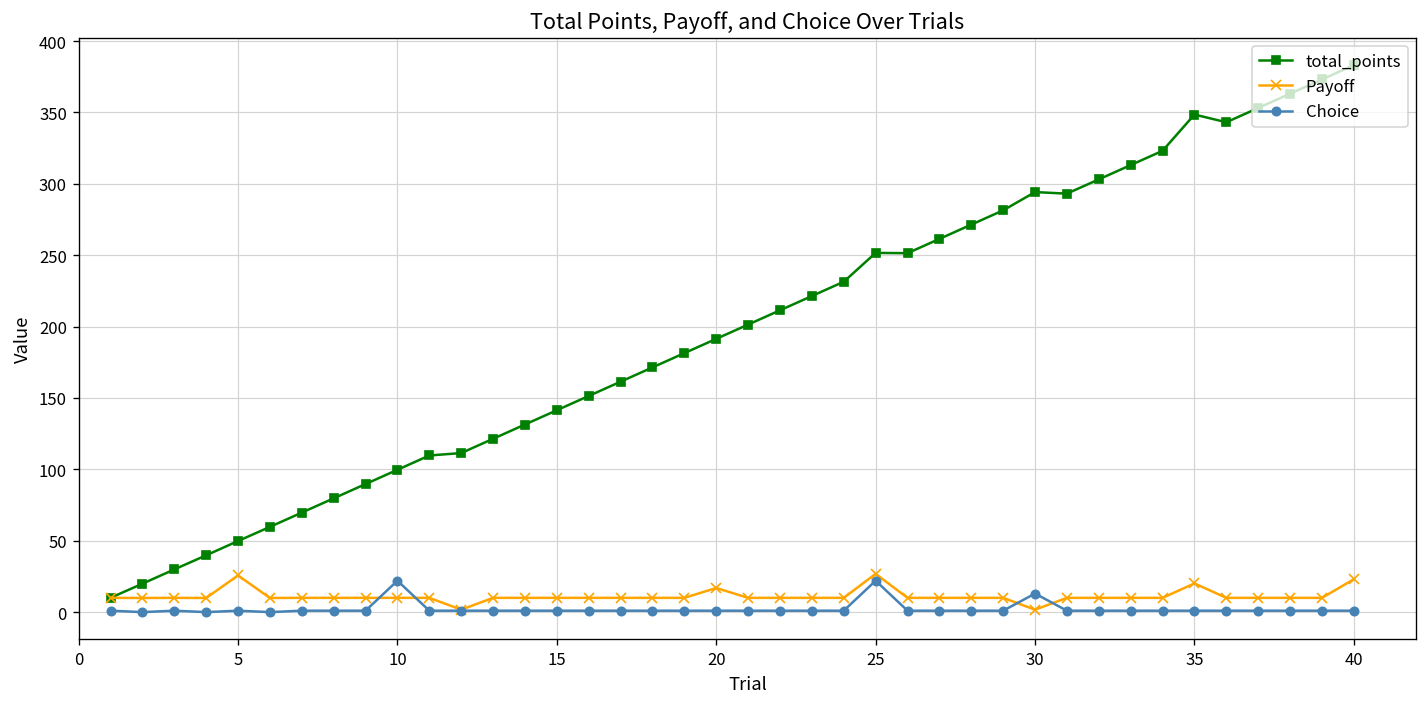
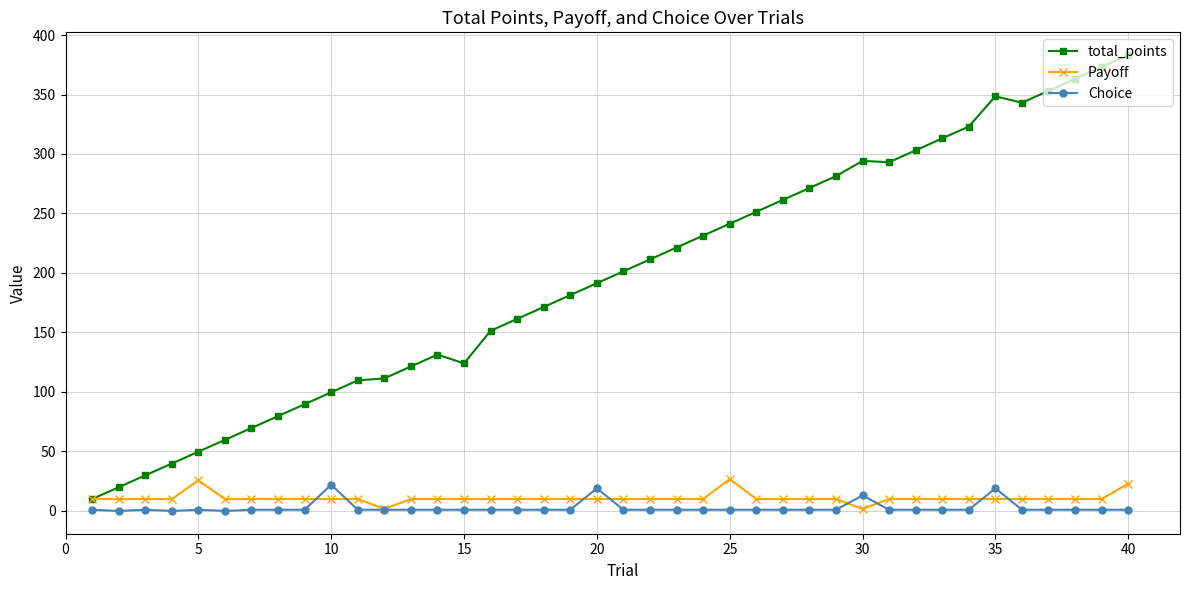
  {
    "total_points": {
      "5": 50,
      "10": 100,
-     "15": 141,
+     "15": 124,
      "20": 191,
-     "25": 252,
+     "25": 241,
      "30": 294,
      "35": 349
    },
    "Payoff": {
      "5": 26,
      "10": 10,
      "15": 10,
-     "20": 17,
+     "20": 10,
      "25": 27,
      "30": 2,
-     "35": 20,
+     "35": 10,
      "40": 23
    },
    "Choice": {
      "5": 1,
      "10": 22,
      "15": 1,
-     "20": 1,
-     "25": 22,
+     "20": 19,
+     "25": 1,
      "30": 13,
-     "35": 1,
+     "35": 19,
      "40": 1
    }
  }
